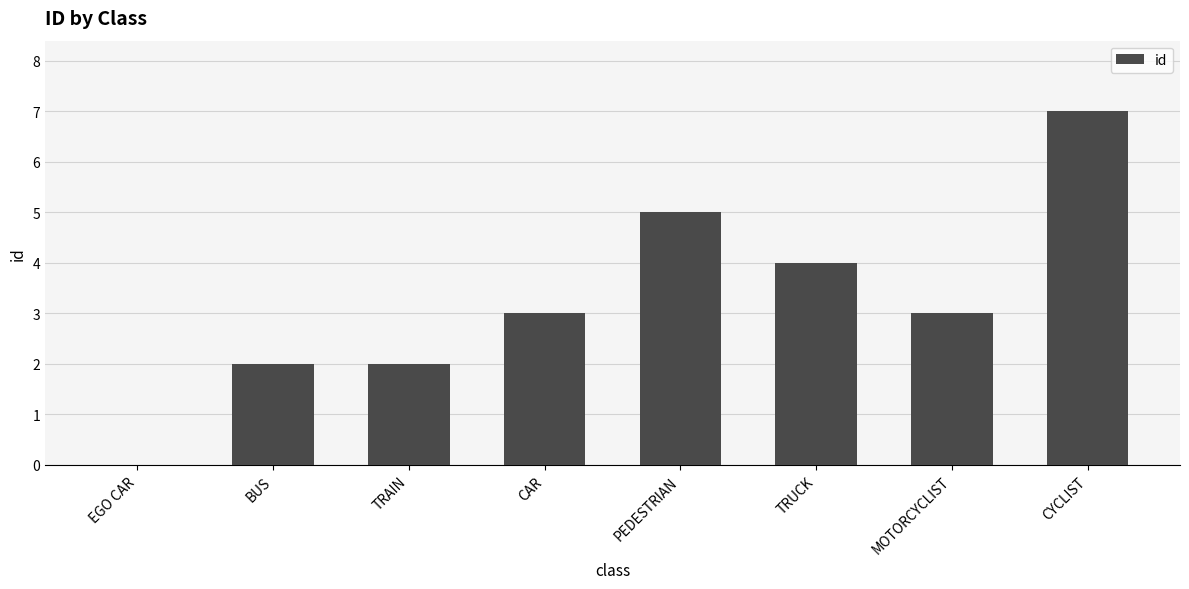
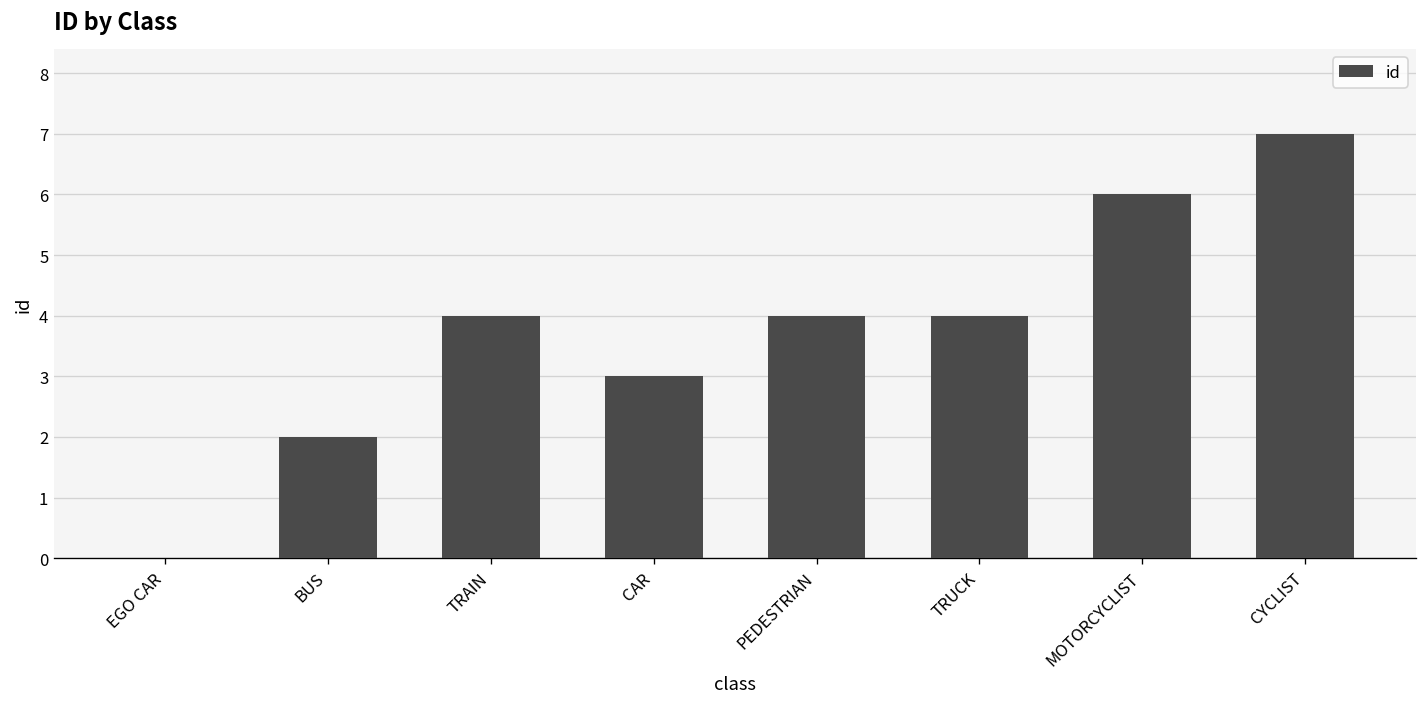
  {
    "EGO CAR": 0,
    "BUS": 2,
-   "TRAIN": 2,
+   "TRAIN": 4,
    "CAR": 3,
-   "PEDESTRIAN": 5,
+   "PEDESTRIAN": 4,
    "TRUCK": 4,
-   "MOTORCYCLIST": 3,
+   "MOTORCYCLIST": 6,
    "CYCLIST": 7
  }
